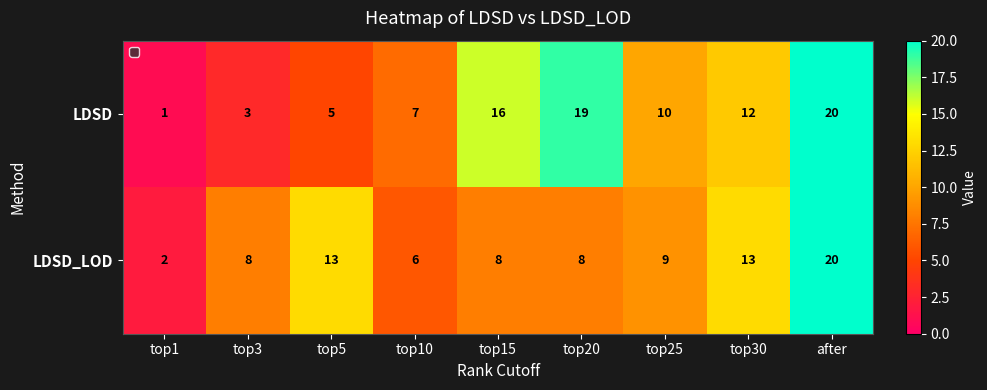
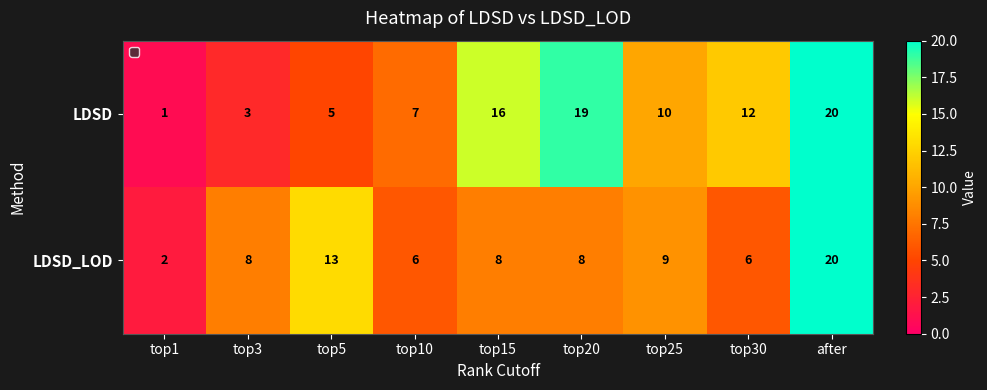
  {
    "LDSD": {
      "top1": 1,
      "top3": 3,
      "top5": 5,
      "top10": 7,
      "top15": 16,
      "top20": 19,
      "top25": 10,
      "top30": 12,
      "after": 20
    },
    "LDSD_LOD": {
      "top1": 2,
      "top3": 8,
      "top5": 13,
      "top10": 6,
      "top15": 8,
      "top20": 8,
      "top25": 9,
-     "top30": 13,
+     "top30": 6,
      "after": 20
    }
  }
